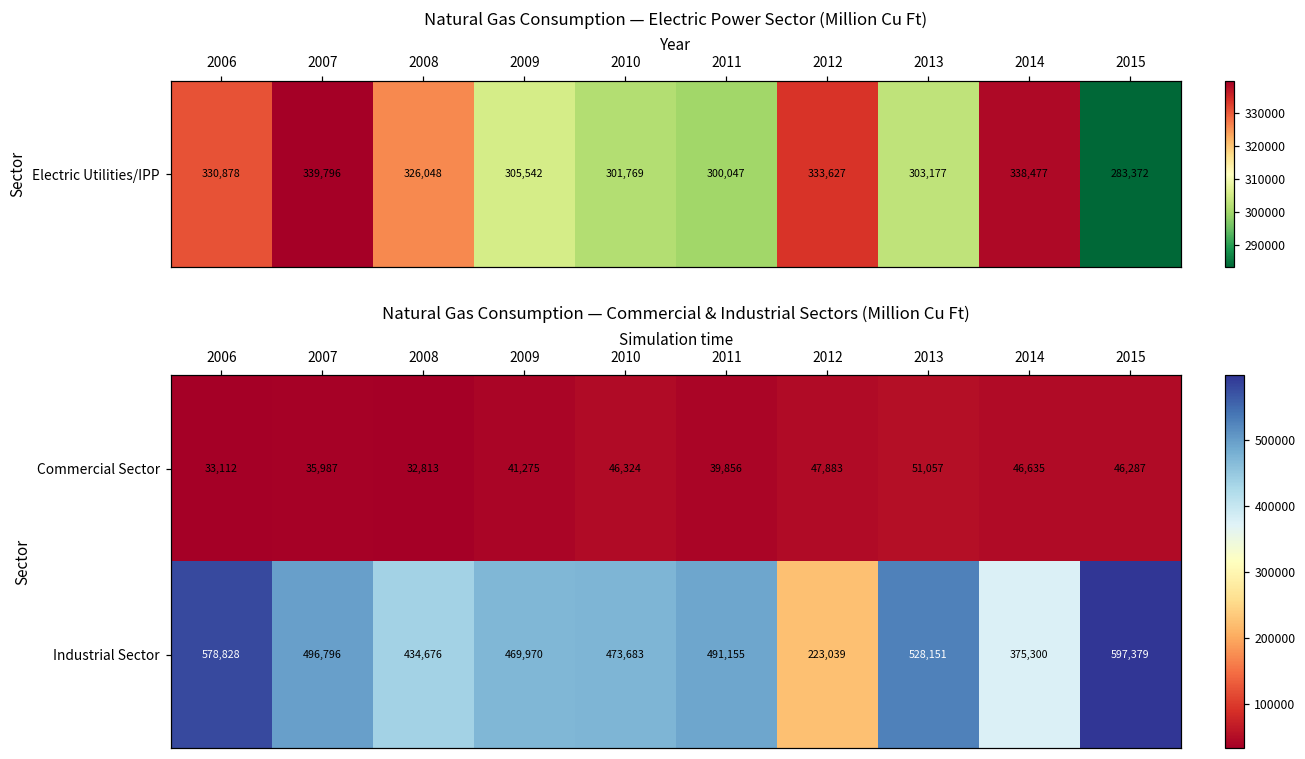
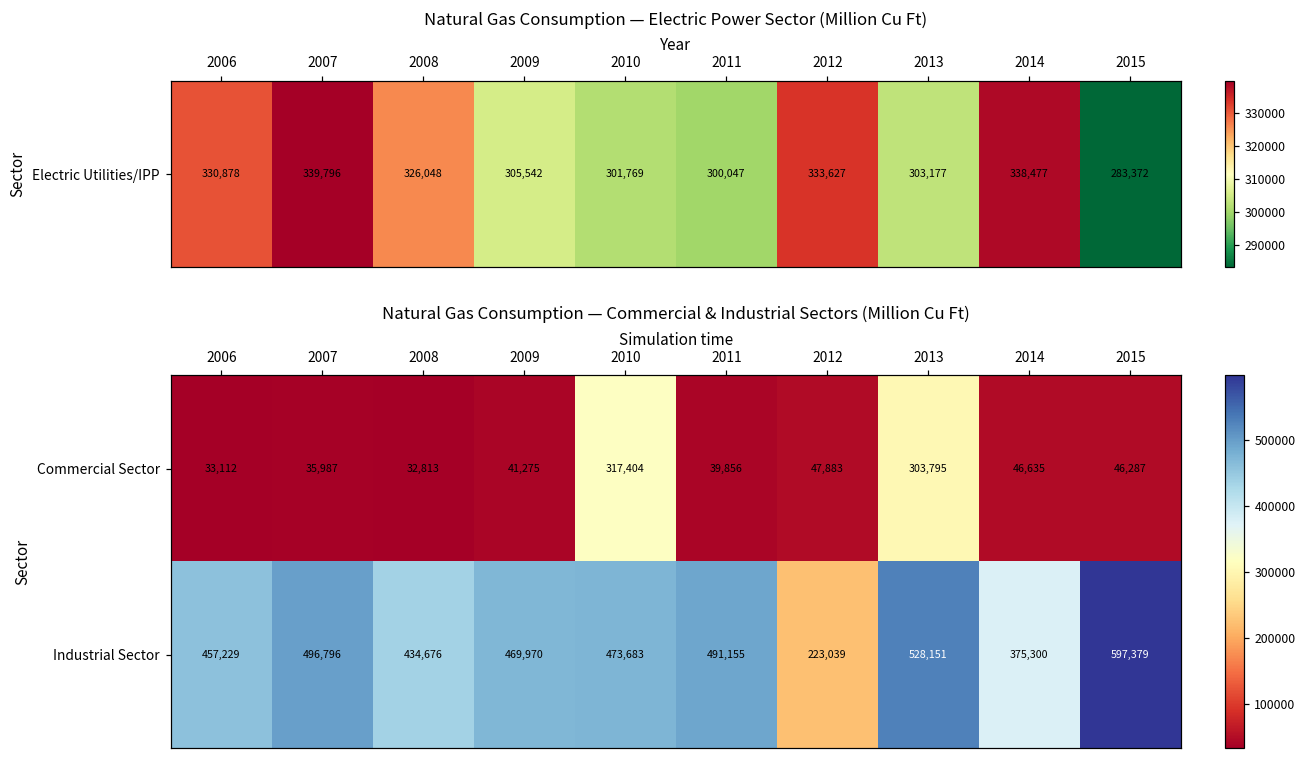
  {
    "Natural Gas Consumption — Electric Power Sector (Million Cu Ft)": {
      "Electric Utilities/IPP": {
        "2006": "330,878",
        "2007": "339,796",
        "2008": "326,048",
        "2009": "305,542",
        "2010": "301,769",
        "2011": "300,047",
        "2012": "333,627",
        "2013": "303,177",
        "2014": "338,477",
        "2015": "283,372"
      }
    },
    "Natural Gas Consumption — Commercial & Industrial Sectors (Million Cu Ft)": {
      "Commercial Sector": {
        "2006": "33,112",
        "2007": "35,987",
        "2008": "32,813",
        "2009": "41,275",
-       "2010": "46,324",
+       "2010": "317,404",
        "2011": "39,856",
        "2012": "47,883",
-       "2013": "51,057",
+       "2013": "303,795",
        "2014": "46,635",
        "2015": "46,287"
      },
      "Industrial Sector": {
-       "2006": "578,828",
+       "2006": "457,229",
        "2007": "496,796",
        "2008": "434,676",
        "2009": "469,970",
        "2010": "473,683",
        "2011": "491,155",
        "2012": "223,039",
        "2013": "528,151",
        "2014": "375,300",
        "2015": "597,379"
      }
    }
  }
